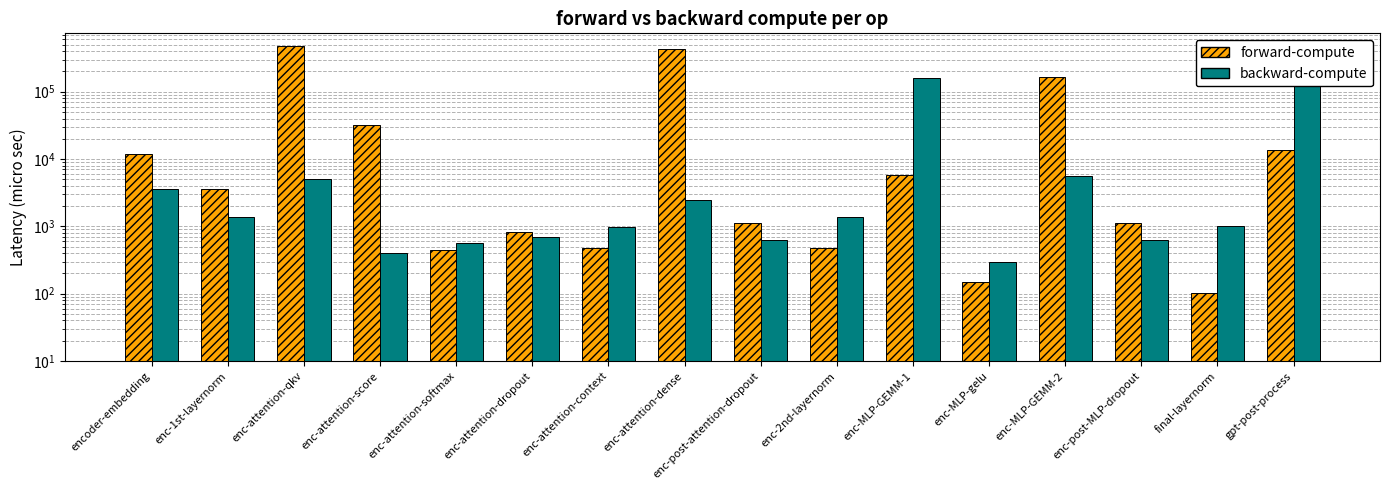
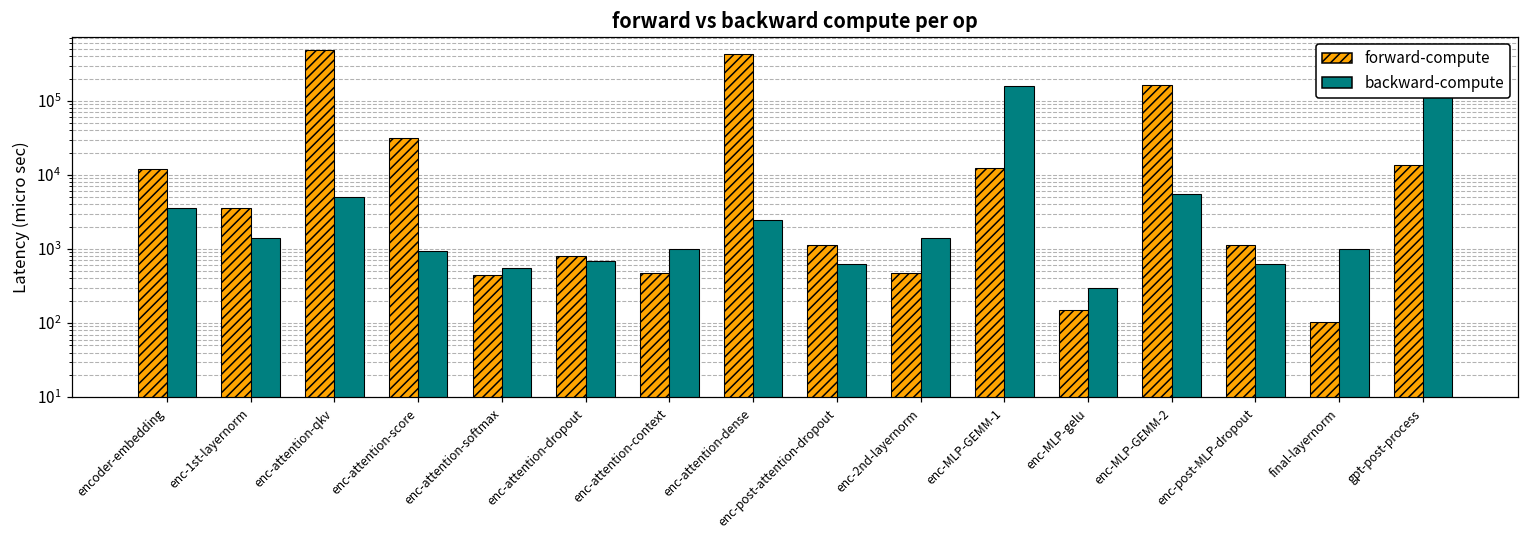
  {
    "forward-compute": {
      "encoder-embedding": 12000,
      "enc-1st-layernorm": 4000,
      "enc-attention-qkv": 500000,
      "enc-attention-score": 30000,
      "enc-attention-softmax": 400,
      "enc-attention-dropout": 800,
      "enc-attention-context": 500,
      "enc-attention-dense": 400000,
      "enc-post-attention-dropout": 1100,
      "enc-2nd-layernorm": 500,
-     "enc-MLP-GEMM-1": 6000,
+     "enc-MLP-GEMM-1": 12000,
      "enc-MLP-gelu": 150,
      "enc-MLP-GEMM-2": 160000,
      "enc-post-MLP-dropout": 1100,
      "final-layernorm": 100,
      "gpt-post-process": 13000
    },
    "backward-compute": {
      "encoder-embedding": 4000,
      "enc-1st-layernorm": 1400,
      "enc-attention-qkv": 5000,
-     "enc-attention-score": 400,
+     "enc-attention-score": 900,
      "enc-attention-softmax": 600,
      "enc-attention-dropout": 700,
      "enc-attention-context": 1000,
      "enc-attention-dense": 2400,
      "enc-post-attention-dropout": 600,
      "enc-2nd-layernorm": 1400,
      "enc-MLP-GEMM-1": 160000,
      "enc-MLP-gelu": 300,
      "enc-MLP-GEMM-2": 6000,
      "enc-post-MLP-dropout": 600,
      "final-layernorm": 1000
    }
  }
